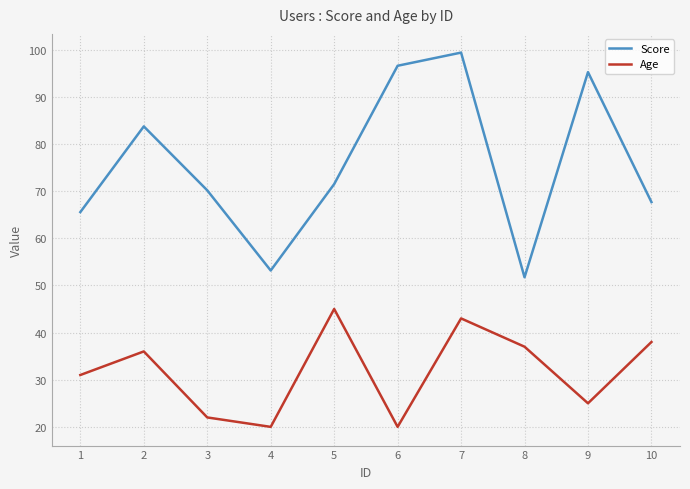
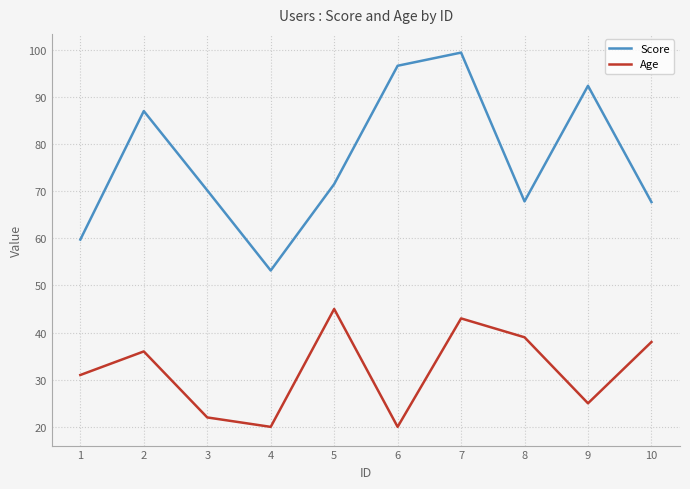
  {
    "Score": {
-     "1": 66,
-     "2": 84,
+     "1": 60,
+     "2": 87,
      "3": 70,
      "4": 53,
      "5": 71,
      "6": 97,
      "7": 99,
-     "8": 52,
-     "9": 95,
+     "8": 68,
+     "9": 92,
      "10": 68
    },
    "Age": {
      "1": 31,
      "2": 36,
      "3": 22,
      "4": 20,
      "5": 45,
      "6": 20,
      "7": 43,
-     "8": 37,
+     "8": 39,
      "9": 25,
      "10": 38
    }
  }
